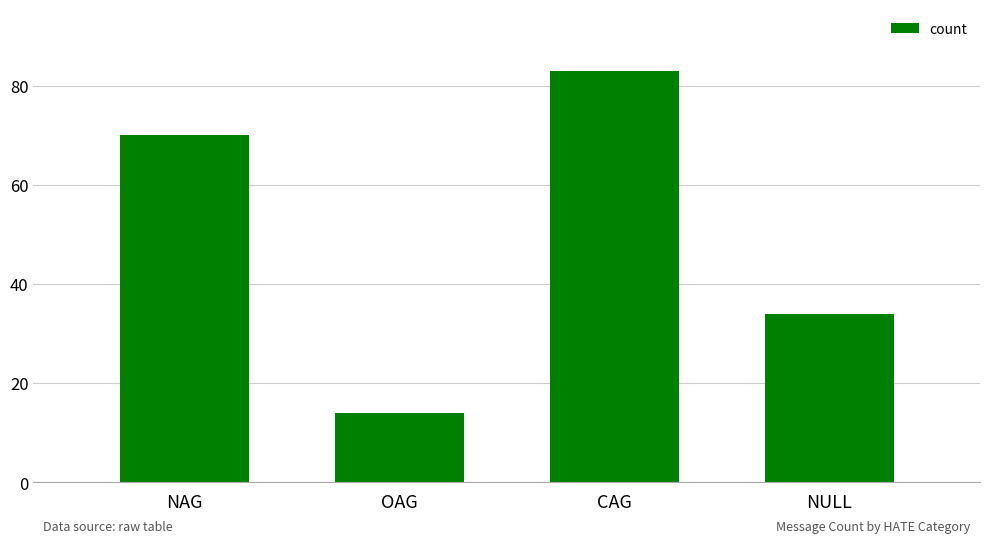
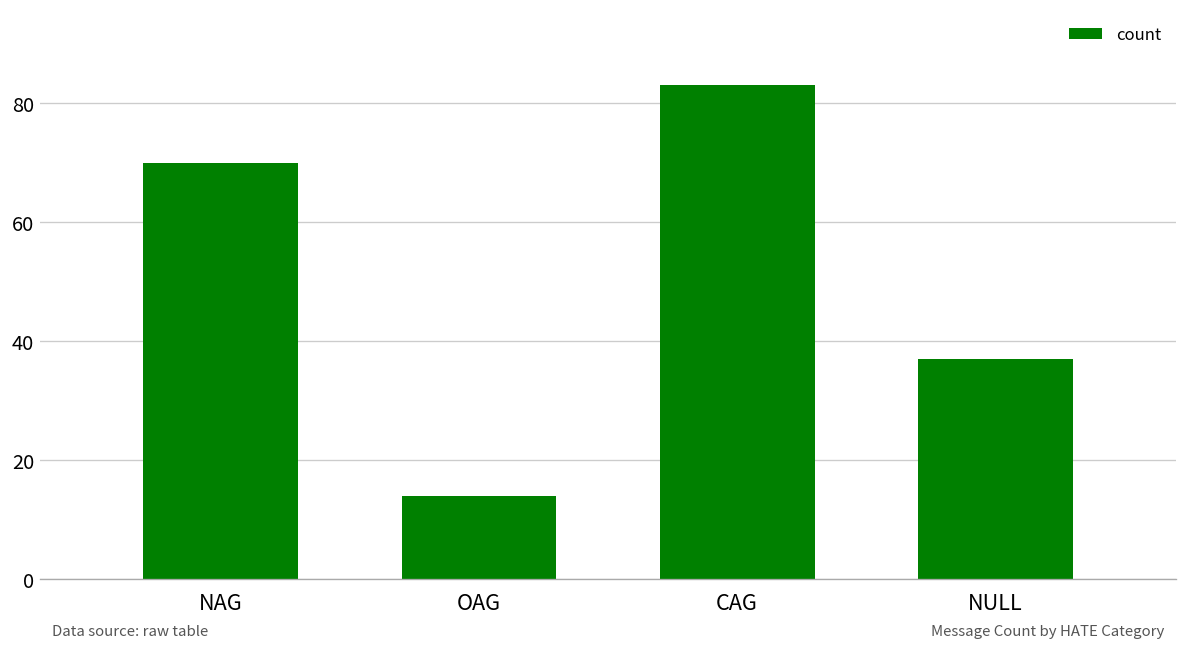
  {
    "NAG": 70,
    "OAG": 14,
    "CAG": 83,
-   "NULL": 34
+   "NULL": 37
  }
